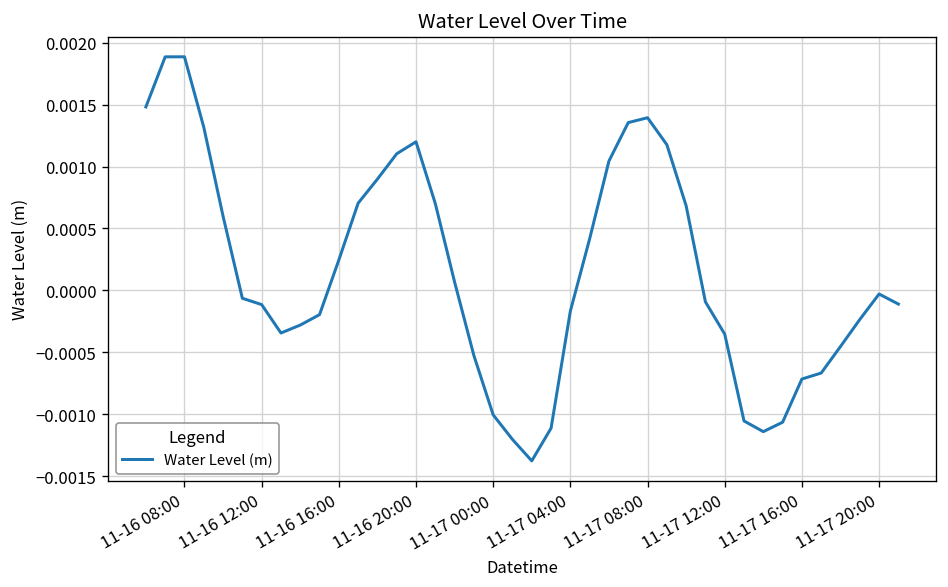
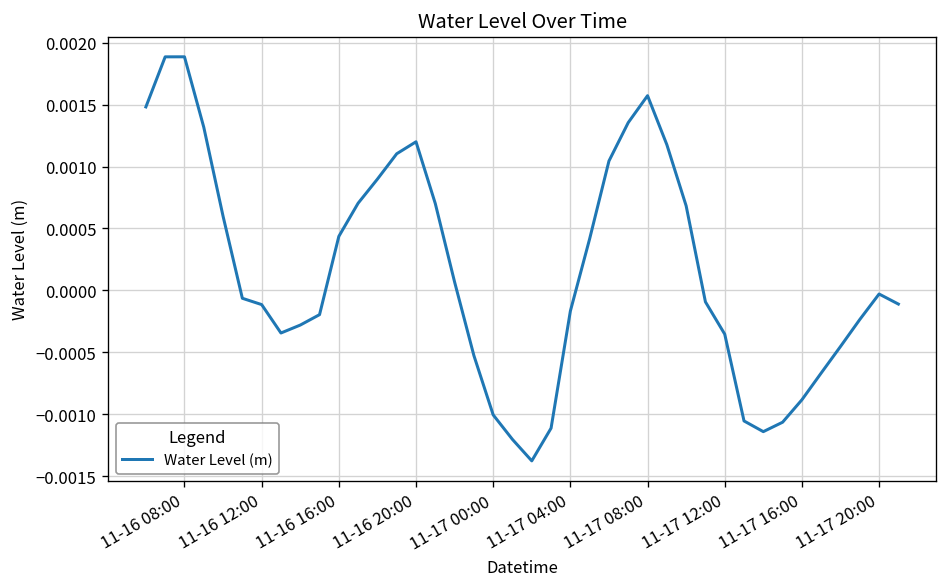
  {
    "11-16 08:00": 0.00189,
    "11-16 12:00": -0.00011,
-   "11-16 16:00": 0.00025,
+   "11-16 16:00": 0.00044,
    "11-16 20:00": 0.00120,
    "11-17 00:00": -0.00100,
    "11-17 04:00": -0.00017,
-   "11-17 08:00": 0.00139,
+   "11-17 08:00": 0.00157,
    "11-17 12:00": -0.00035,
-   "11-17 16:00": -0.00072,
+   "11-17 16:00": -0.00088,
    "11-17 20:00": -0.00003
  }
